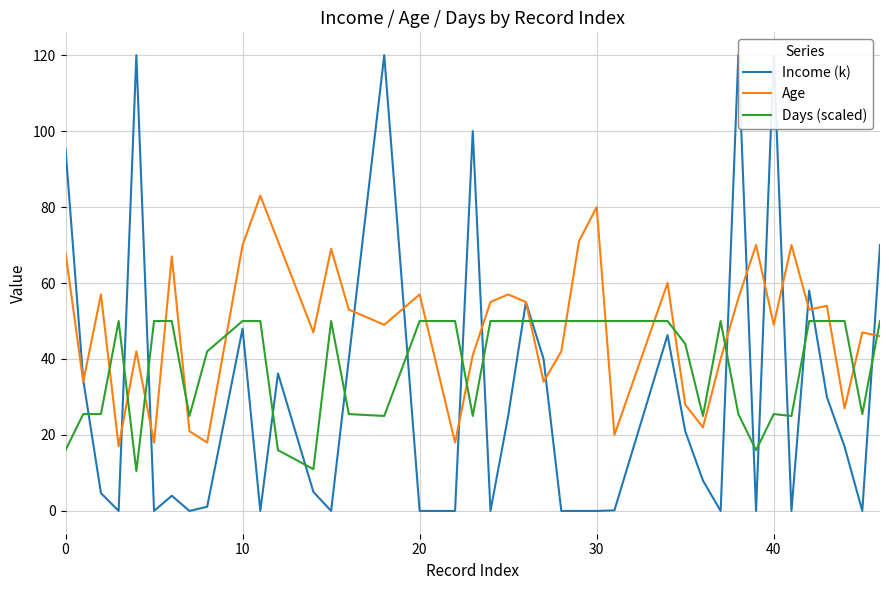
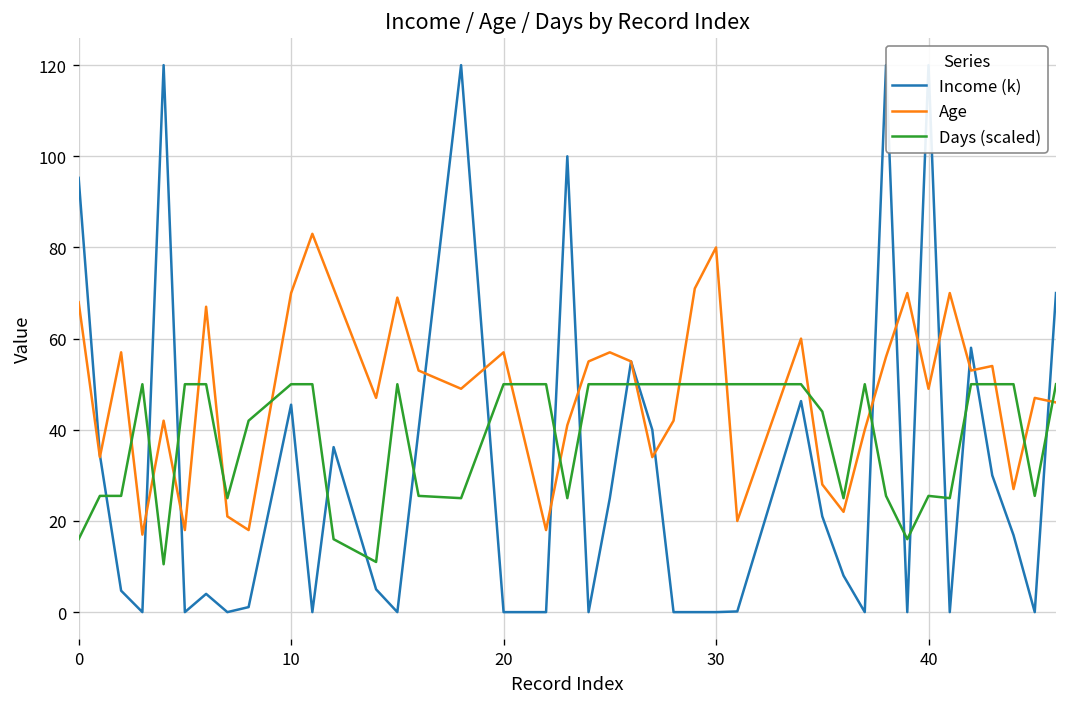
  {
    "Income (k)": {
      "0": 95,
-     "10": 48,
+     "10": 46,
      "20": 0,
      "30": 0
    },
    "Age": {
      "0": 68,
      "10": 70,
      "20": 57,
      "30": 80,
      "40": 49
    },
    "Days (scaled)": {
      "0": 16,
      "10": 50,
      "20": 50,
      "30": 50,
      "40": 26
    }
  }
